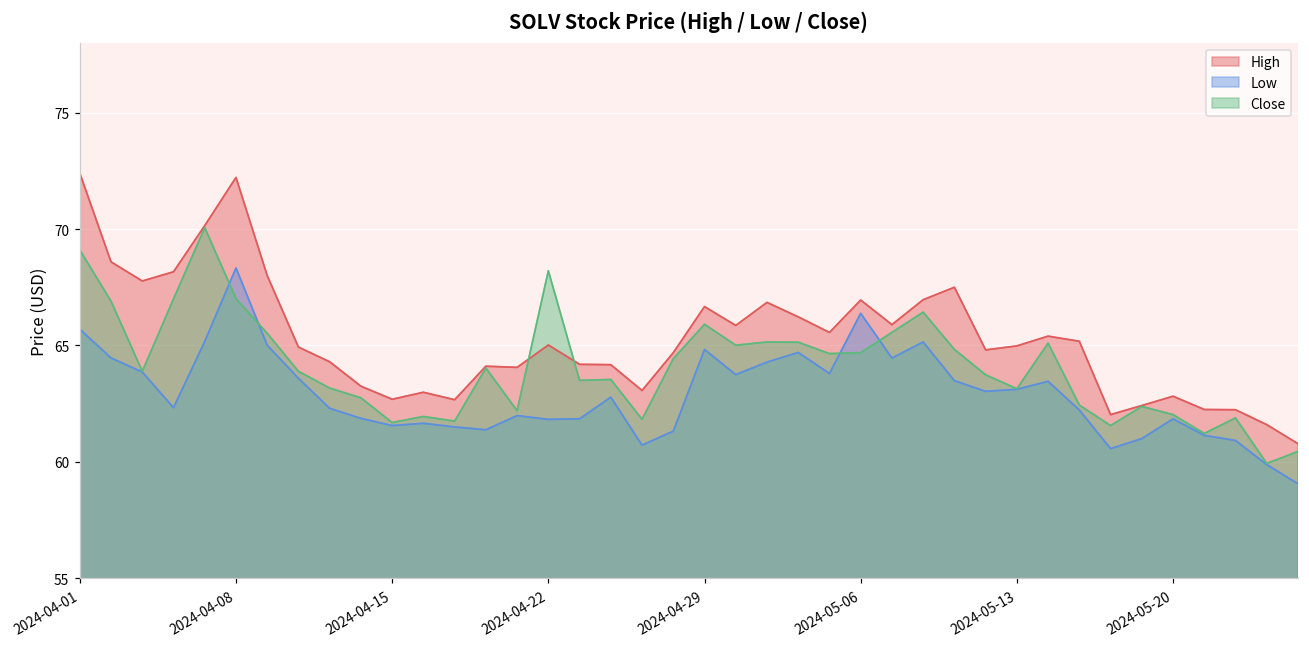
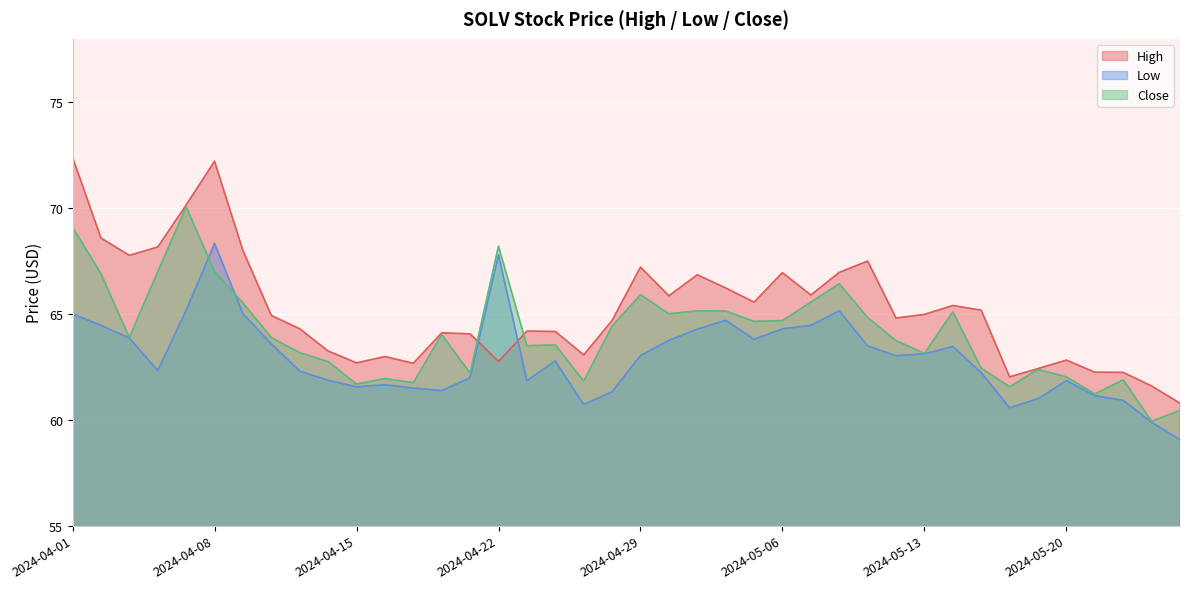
  {
    "High": {
      "2024-04-01": 72.4,
      "2024-04-08": 72.2,
      "2024-04-15": 62.7,
-     "2024-04-22": 65.0,
-     "2024-04-29": 66.7,
+     "2024-04-22": 62.8,
+     "2024-04-29": 67.2,
      "2024-05-06": 67.0,
      "2024-05-13": 65.0,
      "2024-05-20": 62.8
    },
    "Low": {
-     "2024-04-01": 65.7,
+     "2024-04-01": 65.0,
      "2024-04-08": 68.3,
      "2024-04-15": 61.6,
-     "2024-04-22": 61.8,
-     "2024-04-29": 64.8,
-     "2024-05-06": 66.4,
+     "2024-04-22": 67.8,
+     "2024-04-29": 63.0,
+     "2024-05-06": 64.3,
      "2024-05-20": 61.8
    },
    "Close": {
      "2024-04-01": 69.1,
      "2024-04-08": 67.0,
      "2024-04-15": 61.7,
      "2024-04-22": 68.2,
      "2024-04-29": 65.9,
      "2024-05-06": 64.7,
      "2024-05-20": 62.0
    }
  }
